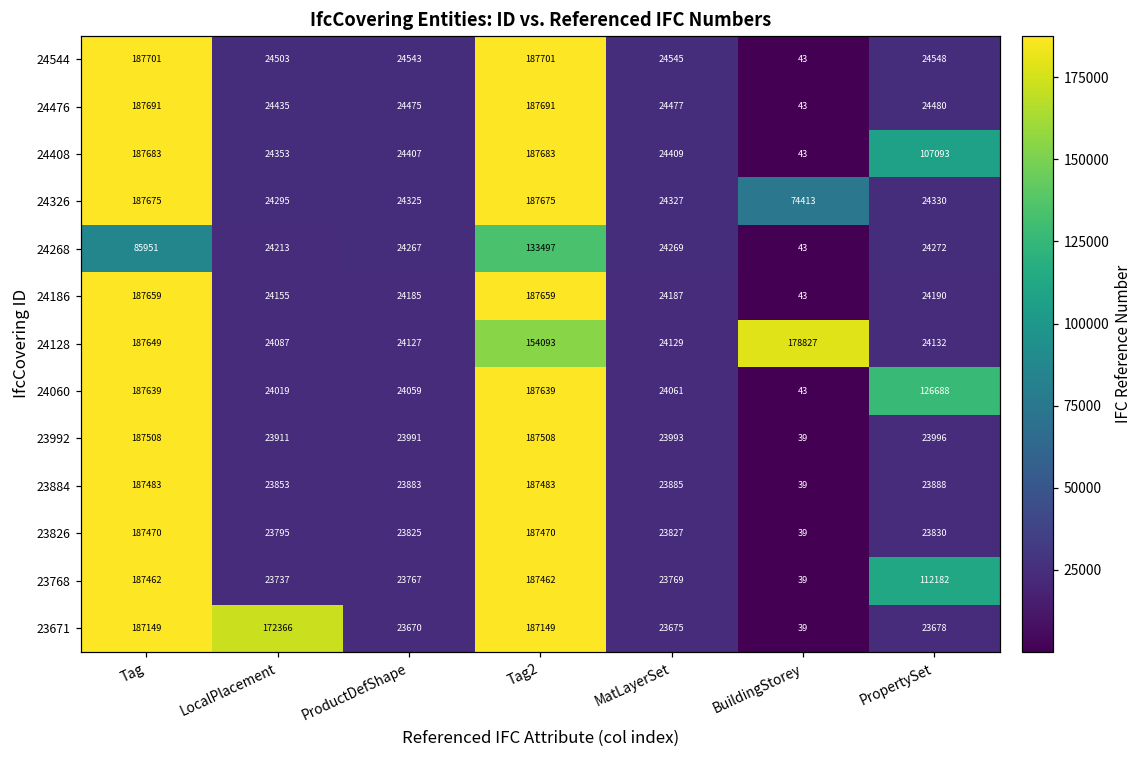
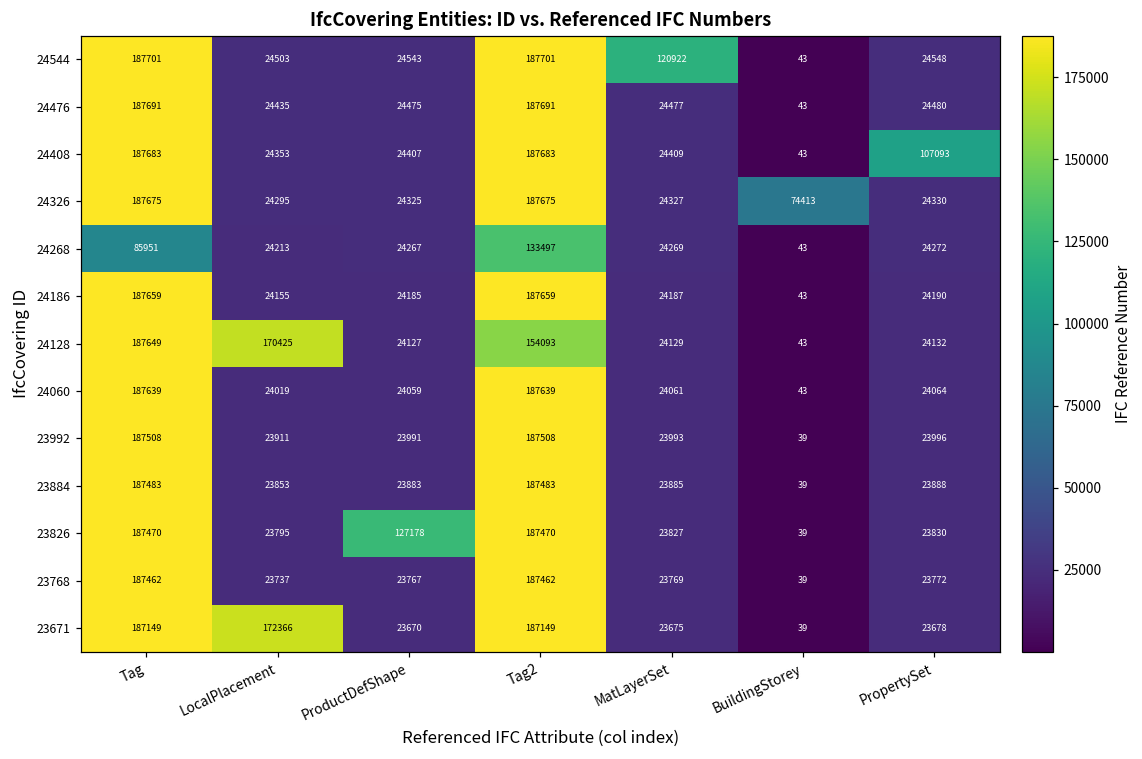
  {
    "24544": {
      "Tag": 187701,
      "LocalPlacement": 24503,
      "ProductDefShape": 24543,
      "Tag2": 187701,
-     "MatLayerSet": 24545,
+     "MatLayerSet": 120922,
      "BuildingStorey": 43,
      "PropertySet": 24548
    },
    "24476": {
      "Tag": 187691,
      "LocalPlacement": 24435,
      "ProductDefShape": 24475,
      "Tag2": 187691,
      "MatLayerSet": 24477,
      "BuildingStorey": 43,
      "PropertySet": 24480
    },
    "24408": {
      "Tag": 187683,
      "LocalPlacement": 24353,
      "ProductDefShape": 24407,
      "Tag2": 187683,
      "MatLayerSet": 24409,
      "BuildingStorey": 43,
      "PropertySet": 107093
    },
    "24326": {
      "Tag": 187675,
      "LocalPlacement": 24295,
      "ProductDefShape": 24325,
      "Tag2": 187675,
      "MatLayerSet": 24327,
      "BuildingStorey": 74413,
      "PropertySet": 24330
    },
    "24268": {
      "Tag": 85951,
      "LocalPlacement": 24213,
      "ProductDefShape": 24267,
      "Tag2": 133497,
      "MatLayerSet": 24269,
      "BuildingStorey": 43,
      "PropertySet": 24272
    },
    "24186": {
      "Tag": 187659,
      "LocalPlacement": 24155,
      "ProductDefShape": 24185,
      "Tag2": 187659,
      "MatLayerSet": 24187,
      "BuildingStorey": 43,
      "PropertySet": 24190
    },
    "24128": {
      "Tag": 187649,
-     "LocalPlacement": 24087,
+     "LocalPlacement": 170425,
      "ProductDefShape": 24127,
      "Tag2": 154093,
      "MatLayerSet": 24129,
-     "BuildingStorey": 178827,
+     "BuildingStorey": 43,
      "PropertySet": 24132
    },
    "24060": {
      "Tag": 187639,
      "LocalPlacement": 24019,
      "ProductDefShape": 24059,
      "Tag2": 187639,
      "MatLayerSet": 24061,
      "BuildingStorey": 43,
-     "PropertySet": 126688
+     "PropertySet": 24064
    },
    "23992": {
      "Tag": 187508,
      "LocalPlacement": 23911,
      "ProductDefShape": 23991,
      "Tag2": 187508,
      "MatLayerSet": 23993,
      "BuildingStorey": 39,
      "PropertySet": 23996
    },
    "23884": {
      "Tag": 187483,
      "LocalPlacement": 23853,
      "ProductDefShape": 23883,
      "Tag2": 187483,
      "MatLayerSet": 23885,
      "BuildingStorey": 39,
      "PropertySet": 23888
    },
    "23826": {
      "Tag": 187470,
      "LocalPlacement": 23795,
-     "ProductDefShape": 23825,
+     "ProductDefShape": 127178,
      "Tag2": 187470,
      "MatLayerSet": 23827,
      "BuildingStorey": 39,
      "PropertySet": 23830
    },
    "23768": {
      "Tag": 187462,
      "LocalPlacement": 23737,
      "ProductDefShape": 23767,
      "Tag2": 187462,
      "MatLayerSet": 23769,
      "BuildingStorey": 39,
-     "PropertySet": 112182
+     "PropertySet": 23772
    },
    "23671": {
      "Tag": 187149,
      "LocalPlacement": 172366,
      "ProductDefShape": 23670,
      "Tag2": 187149,
      "MatLayerSet": 23675,
      "BuildingStorey": 39,
      "PropertySet": 23678
    }
  }
